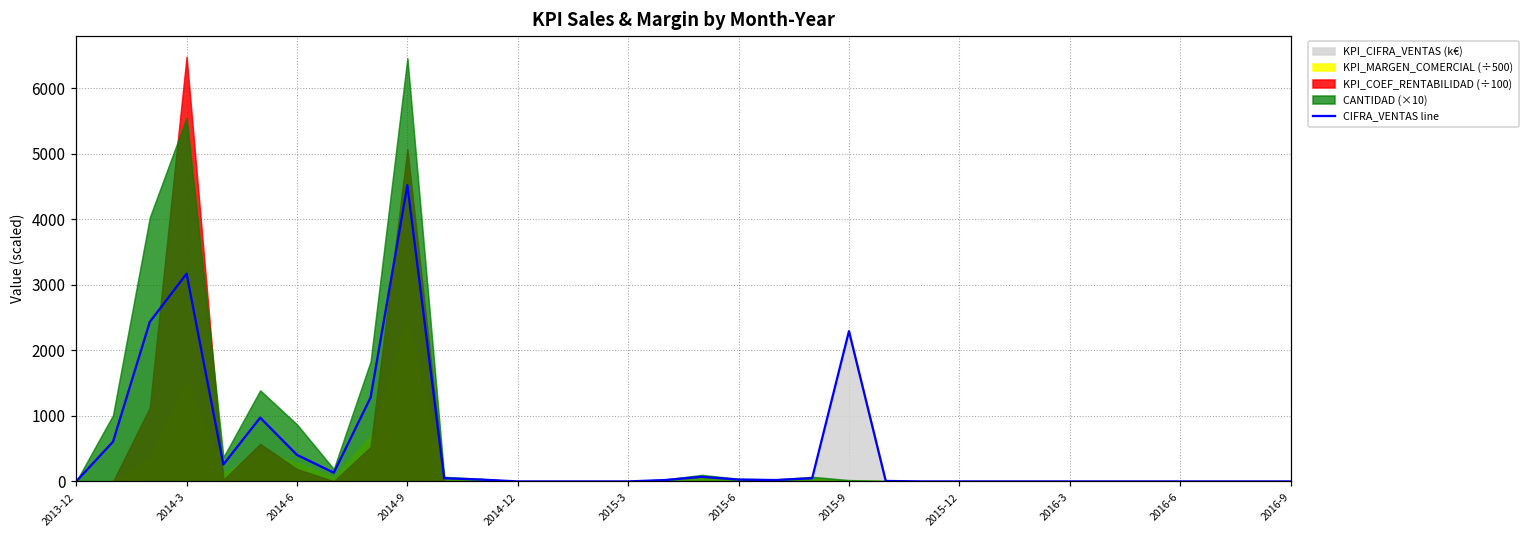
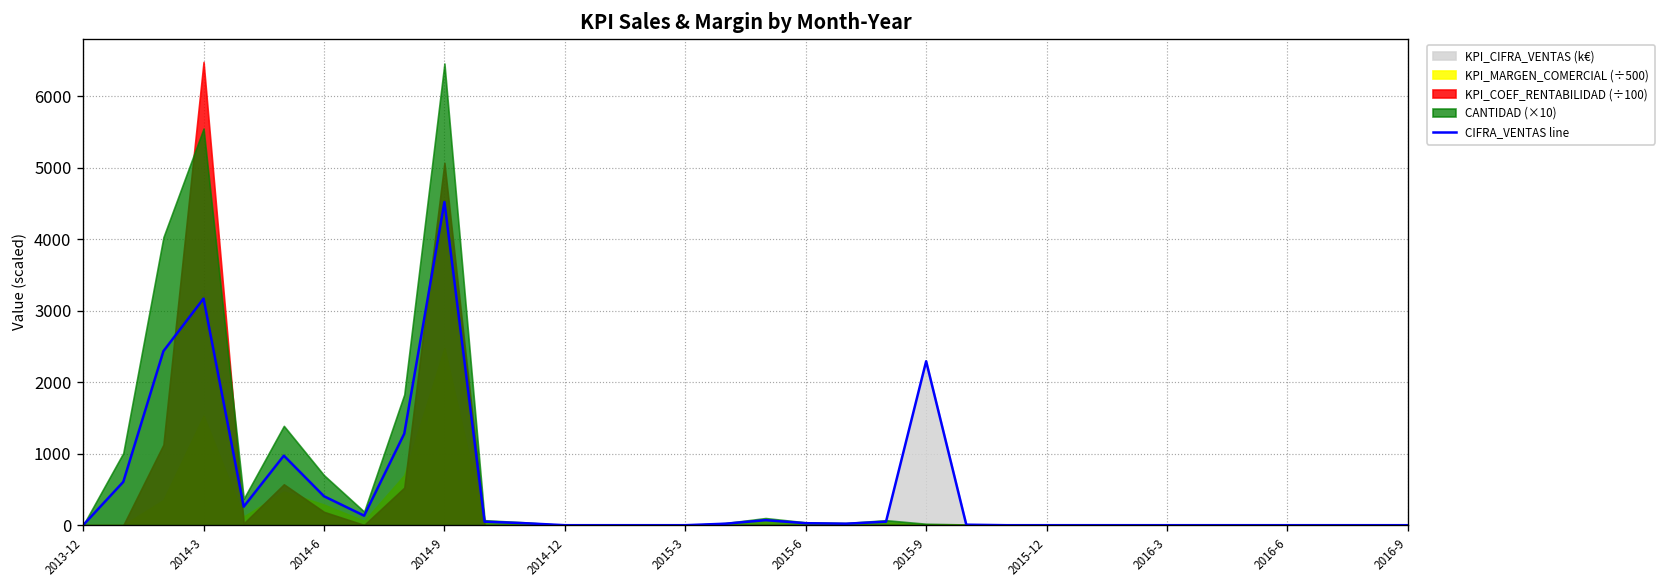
  {
    "KPI_CIFRA_VENTAS (k€)": {
      "2014-3": 3200,
      "2014-6": 400,
      "2014-9": 4500,
      "2015-9": 2300
    },
    "KPI_MARGEN_COMERCIAL (÷500)": {
      "2014-3": 1500,
      "2014-6": 300,
      "2014-9": 2500
    },
    "KPI_COEF_RENTABILIDAD (÷100)": {
      "2014-3": 6500,
      "2014-6": 200,
      "2014-9": 5100
    },
    "CANTIDAD (×10)": {
      "2014-3": 5600,
-     "2014-6": 900,
+     "2014-6": 700,
      "2014-9": 6500
    }
  }
